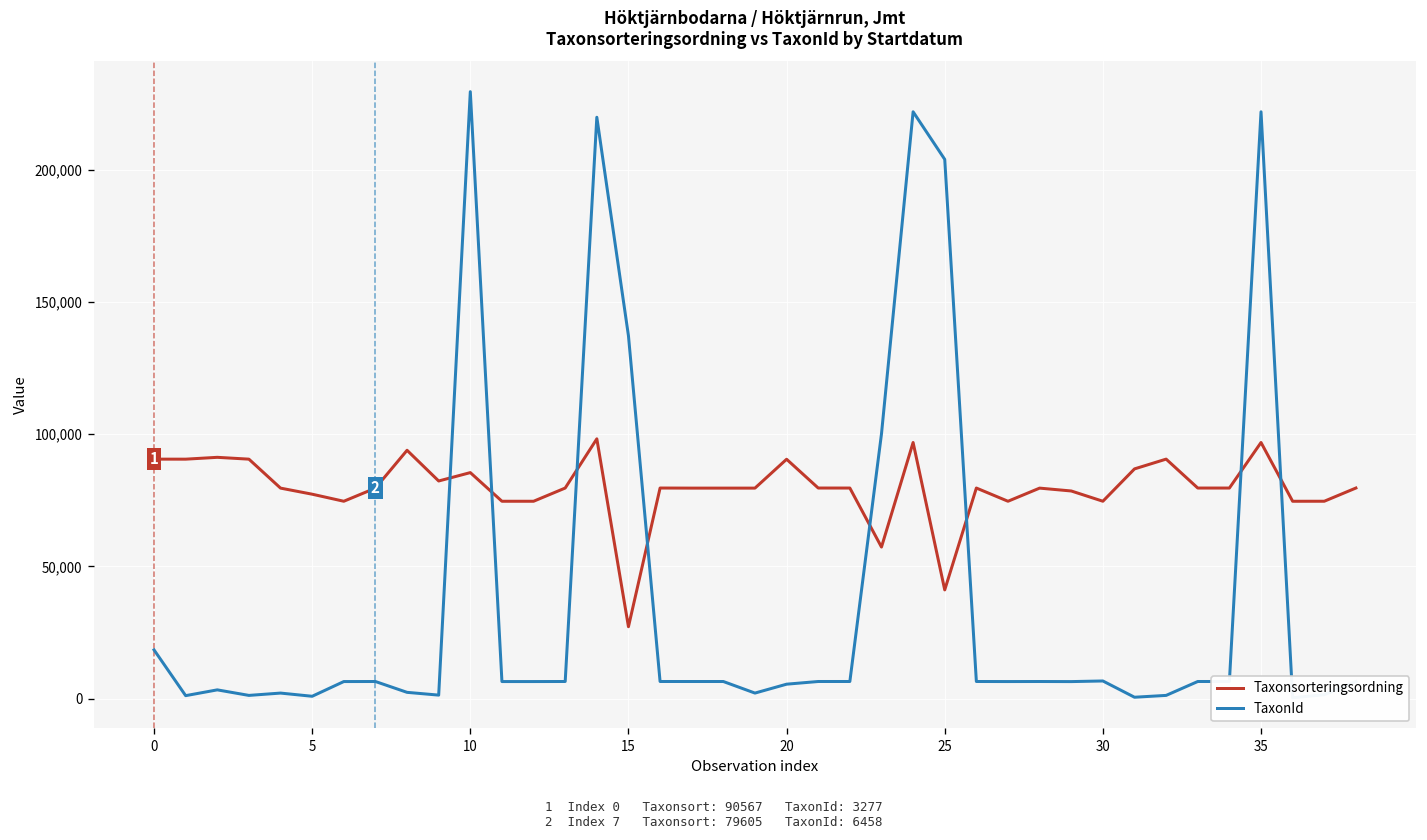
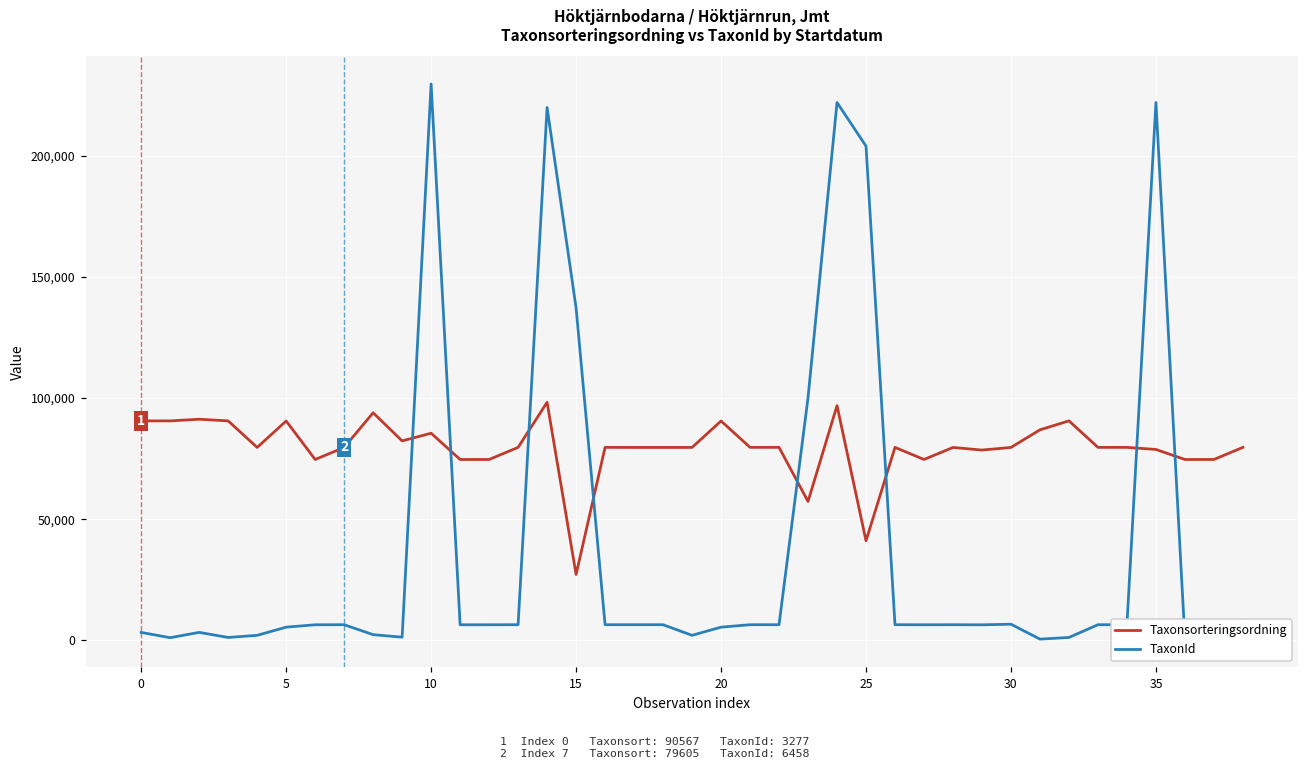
  {
    "Taxonsorteringsordning": {
-     "5": "77,000",
+     "5": "91,000",
      "10": "85,000",
      "15": "27,000",
      "20": "91,000",
      "25": "41,000",
-     "30": "75,000",
-     "35": "97,000"
+     "30": "80,000",
+     "35": "79,000"
    },
    "TaxonId": {
-     "0": "18,000",
-     "5": "1,000",
+     "0": "3,000",
+     "5": "5,000",
      "10": "230,000",
      "15": "137,000",
      "20": "5,000",
      "25": "204,000",
      "30": "7,000",
      "35": "222,000"
    }
  }
